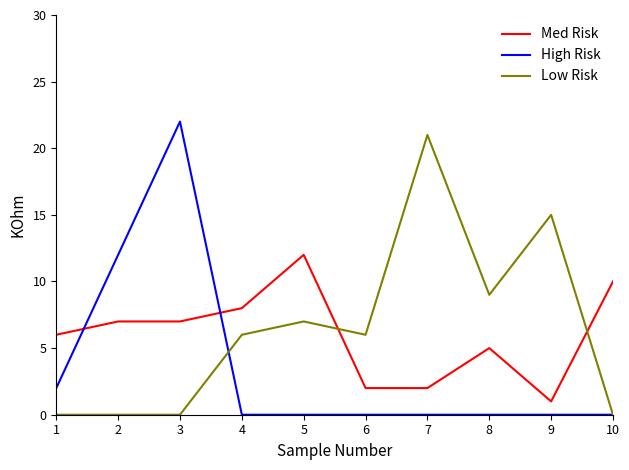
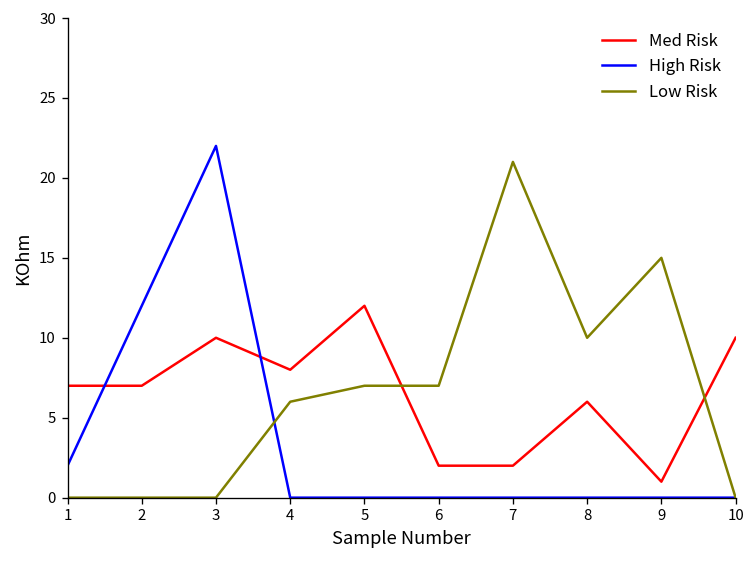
  {
    "Med Risk": {
-     "1": 6,
+     "1": 7,
      "2": 7,
-     "3": 7,
+     "3": 10,
      "4": 8,
      "5": 12,
      "6": 2,
      "7": 2,
-     "8": 5,
+     "8": 6,
      "9": 1,
      "10": 10
    },
    "High Risk": {
      "1": 2,
      "2": 12,
      "3": 22,
      "4": 0,
      "5": 0,
      "6": 0,
      "7": 0,
      "8": 0,
      "9": 0
    },
    "Low Risk": {
      "1": 0,
      "2": 0,
      "3": 0,
      "4": 6,
      "5": 7,
-     "6": 6,
+     "6": 7,
      "7": 21,
-     "8": 9,
+     "8": 10,
      "9": 15
    }
  }
